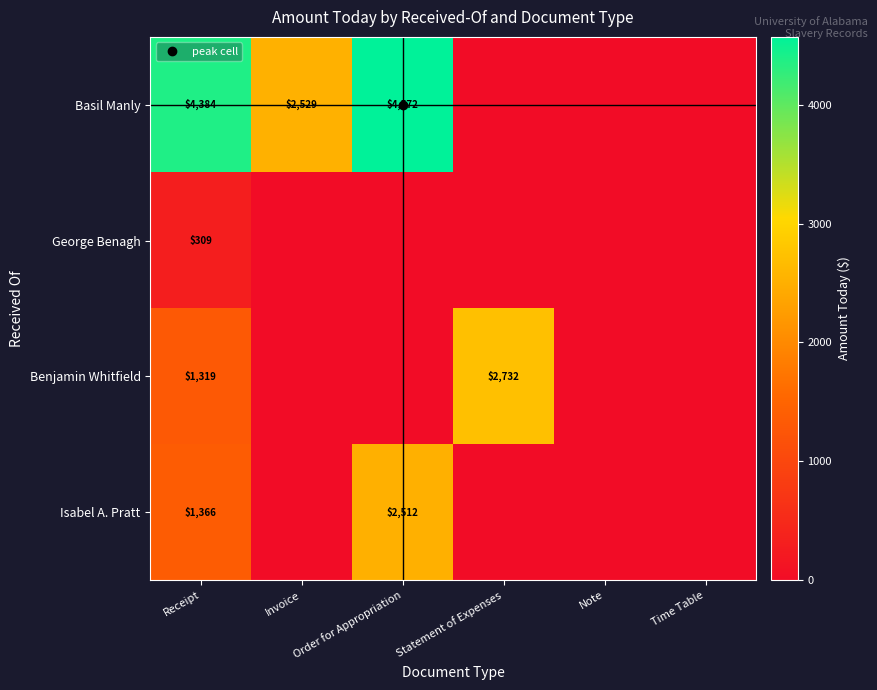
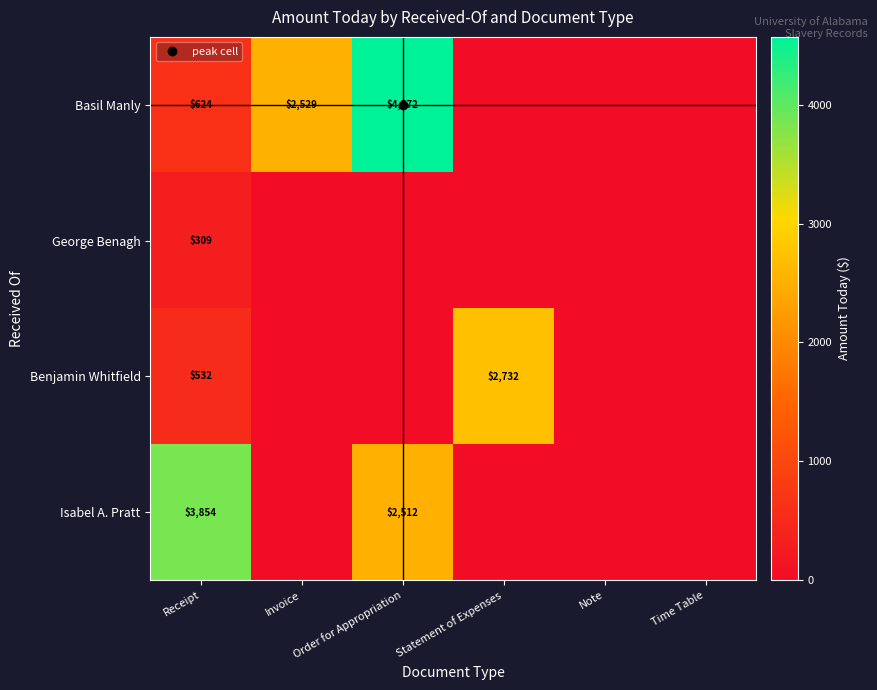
  {
    "Basil Manly": {
-     "Receipt": "$4,384",
+     "Receipt": "$624",
      "Invoice": "$2,529"
    },
    "George Benagh": {
      "Receipt": "$309"
    },
    "Benjamin Whitfield": {
-     "Receipt": "$1,319",
+     "Receipt": "$532",
      "Statement of Expenses": "$2,732"
    },
    "Isabel A. Pratt": {
-     "Receipt": "$1,366",
+     "Receipt": "$3,854",
      "Order for Appropriation": "$2,512"
    }
  }
